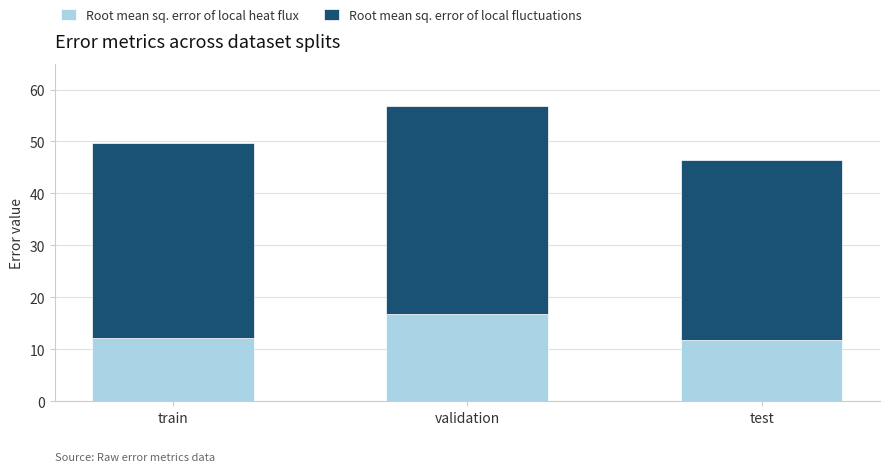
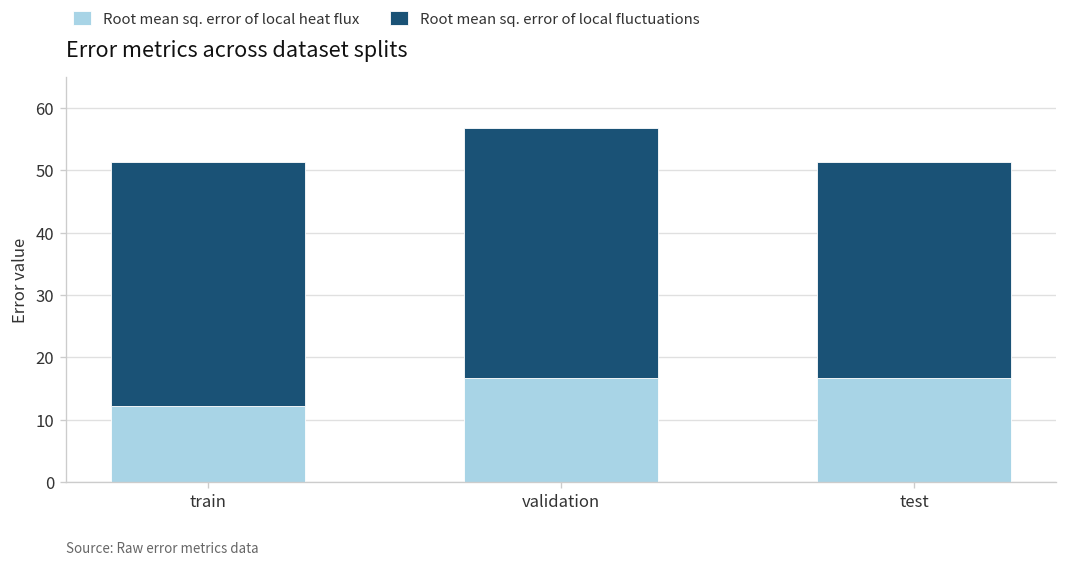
  {
    "Root mean sq. error of local heat flux": {
      "train": 12,
      "validation": 17,
-     "test": 12
+     "test": 17
    },
    "Root mean sq. error of local fluctuations": {
-     "train": 37,
+     "train": 39,
      "validation": 40,
      "test": 35
    }
  }
